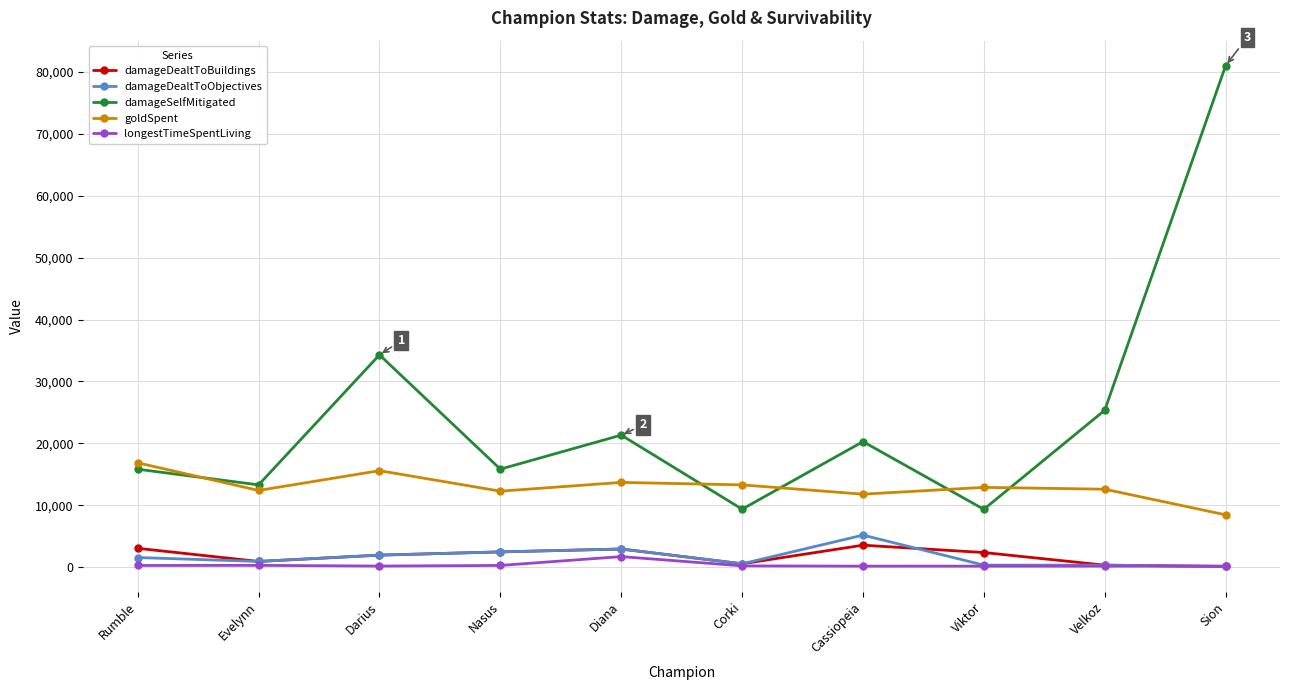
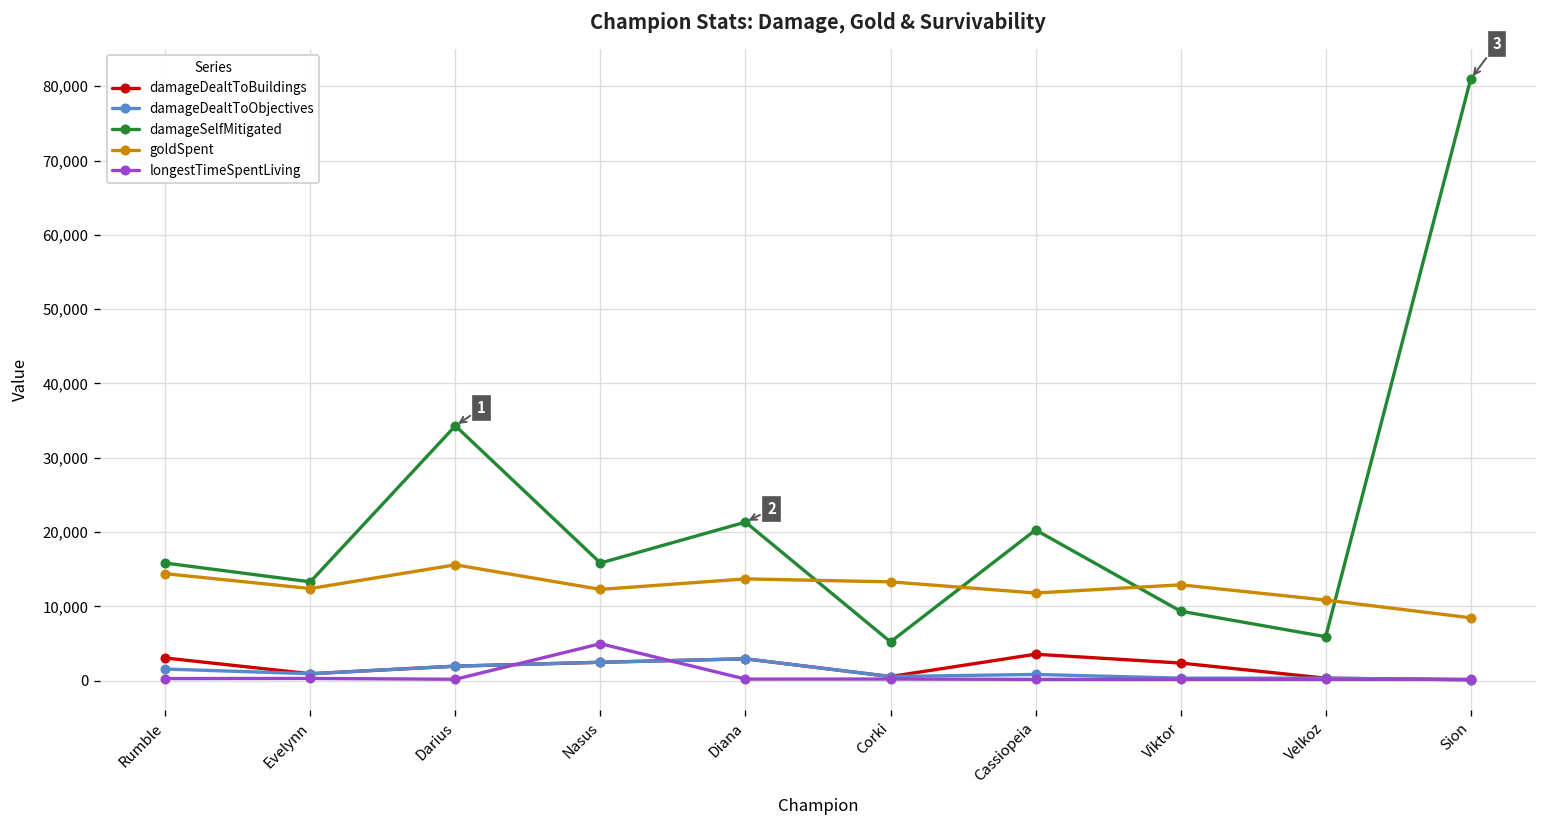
  {
    "damageDealtToBuildings": {
      "Rumble": "3,000",
      "Cassiopeia": "4,000",
      "Viktor": "2,000"
    },
    "damageDealtToObjectives": {
      "Rumble": "2,000",
-     "Cassiopeia": "5,000"
+     "Cassiopeia": "1,000"
    },
    "damageSelfMitigated": {
      "Rumble": "16,000",
      "Evelynn": "13,000",
      "Nasus": "16,000",
-     "Corki": "9,000",
+     "Corki": "5,000",
      "Cassiopeia": "20,000",
      "Viktor": "9,000",
-     "Velkoz": "25,000",
+     "Velkoz": "6,000",
      "Sion": "81,000"
    },
    "goldSpent": {
-     "Rumble": "17,000",
+     "Rumble": "14,000",
      "Evelynn": "12,000",
      "Darius": "16,000",
      "Nasus": "12,000",
      "Diana": "14,000",
      "Corki": "13,000",
      "Cassiopeia": "12,000",
      "Viktor": "13,000",
-     "Velkoz": "13,000",
+     "Velkoz": "11,000",
      "Sion": "8,000"
    },
    "longestTimeSpentLiving": {
      "Rumble": "0",
      "Evelynn": "0",
      "Darius": "0",
-     "Nasus": "0",
-     "Diana": "2,000",
+     "Nasus": "5,000",
+     "Diana": "0",
      "Cassiopeia": "0"
    }
  }
